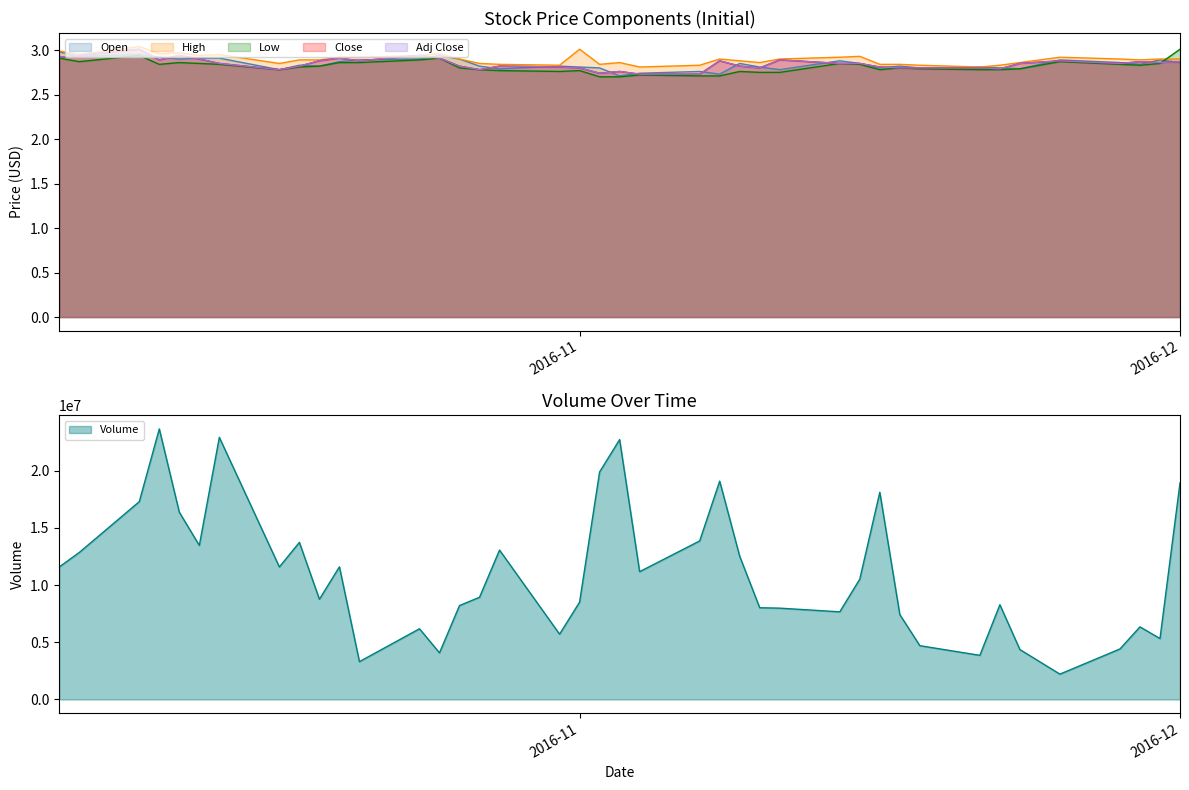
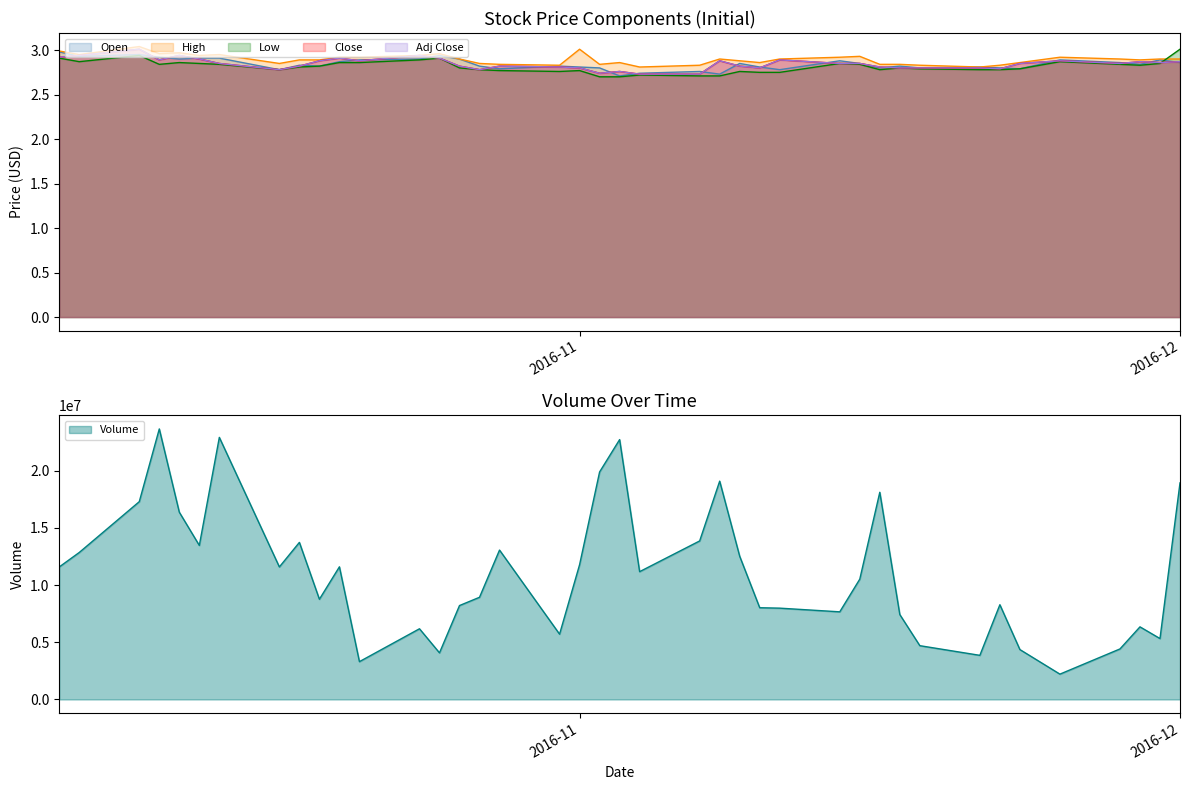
  {
    "Stock Price Components (Initial)": {
      "High": {
        "2016-11": 3.0,
        "2016-12": 2.9
      },
      "Low": {
        "2016-11": 2.8,
        "2016-12": 3.0
      }
    },
    "Volume Over Time": {
-     "2016-11": 8500000,
+     "2016-11": 11800000,
      "2016-12": 18900000
    }
  }
